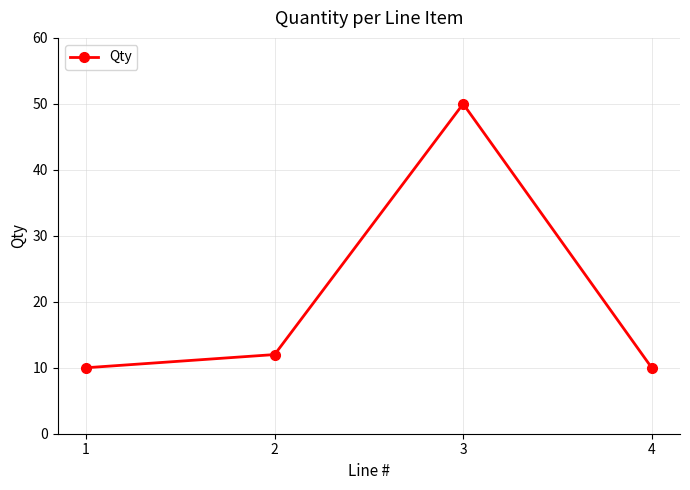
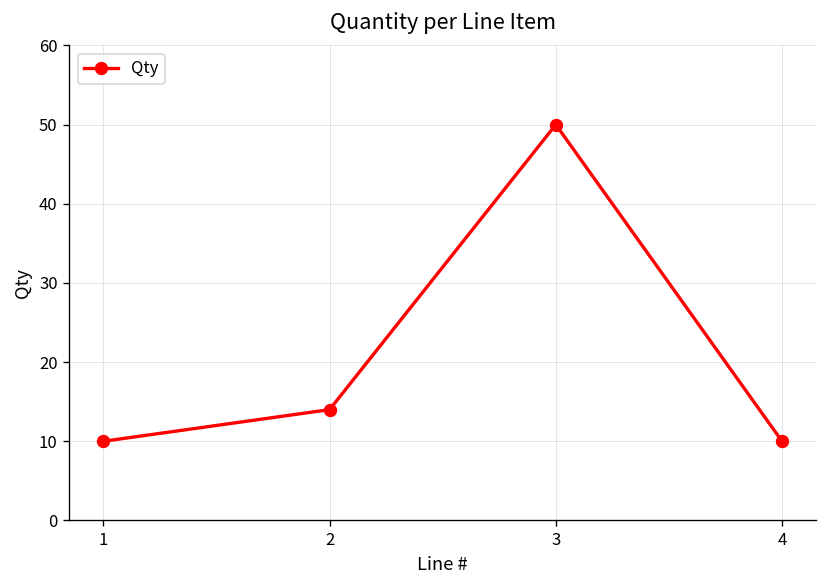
  {
    "1": 10,
-   "2": 12,
+   "2": 14,
    "3": 50,
    "4": 10
  }
